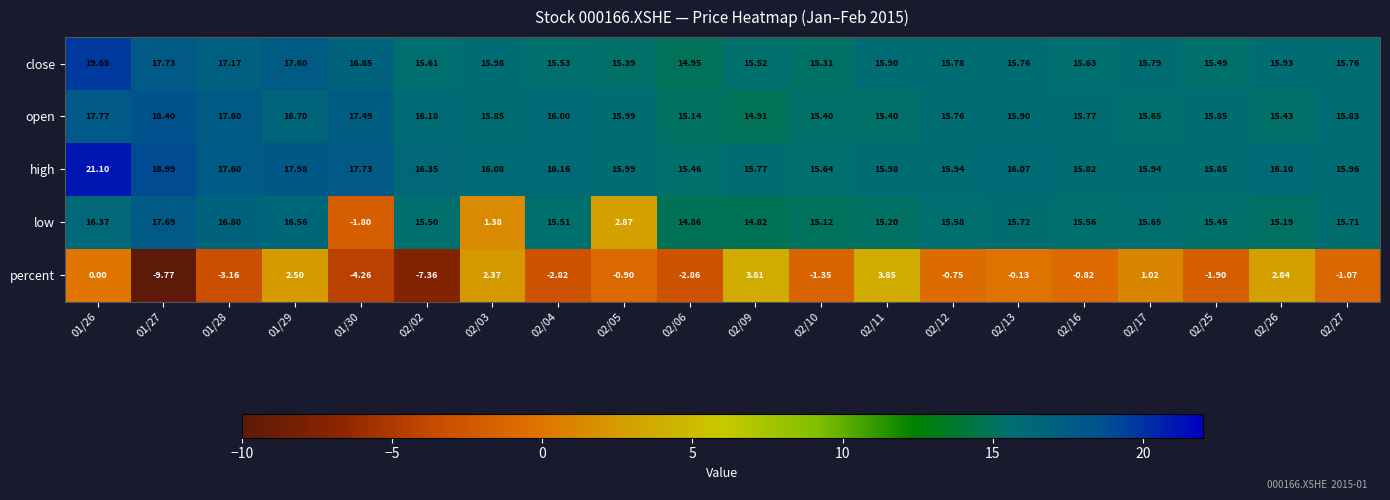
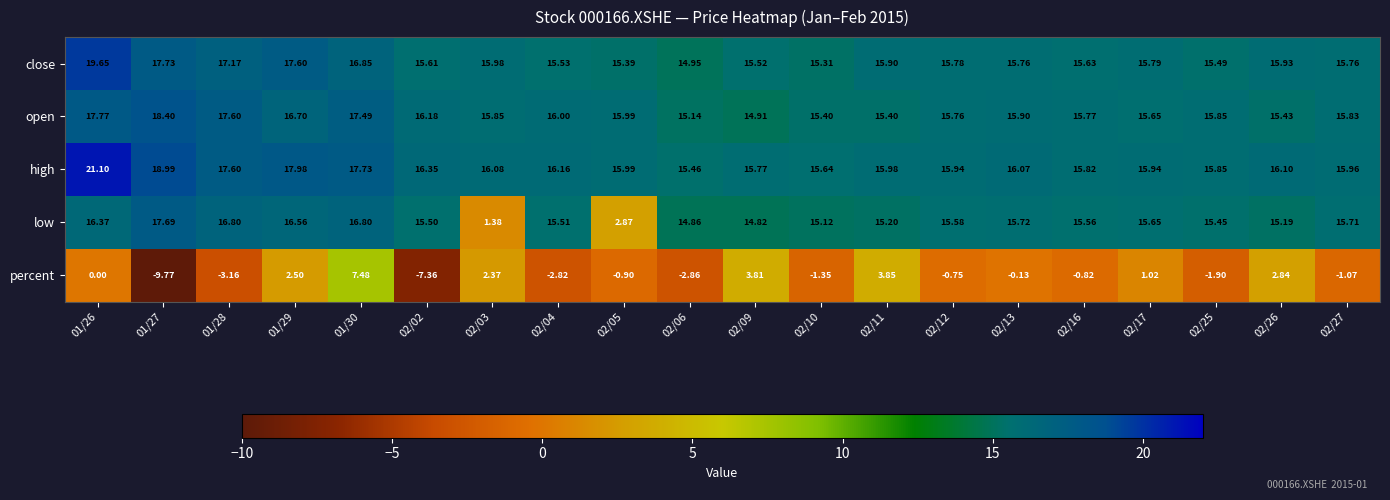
  {
    "close": {
      "01/26": 19.65,
      "01/27": 17.73,
      "01/28": 17.17,
      "01/29": 17.60,
      "01/30": 16.85,
      "02/02": 15.61,
      "02/03": 15.98,
      "02/04": 15.53,
      "02/05": 15.39,
      "02/06": 14.95,
      "02/09": 15.52,
      "02/10": 15.31,
      "02/11": 15.90,
      "02/12": 15.78,
      "02/13": 15.76,
      "02/16": 15.63,
      "02/17": 15.79,
      "02/25": 15.49,
      "02/26": 15.93,
      "02/27": 15.76
    },
    "open": {
      "01/26": 17.77,
      "01/27": 18.40,
      "01/28": 17.60,
      "01/29": 16.70,
      "01/30": 17.49,
      "02/02": 16.18,
      "02/03": 15.85,
      "02/04": 16.00,
      "02/05": 15.99,
      "02/06": 15.14,
      "02/09": 14.91,
      "02/10": 15.40,
      "02/11": 15.40,
      "02/12": 15.76,
      "02/13": 15.90,
      "02/16": 15.77,
      "02/17": 15.65,
      "02/25": 15.85,
      "02/26": 15.43,
      "02/27": 15.83
    },
    "high": {
      "01/26": 21.10,
      "01/27": 18.99,
      "01/28": 17.60,
      "01/29": 17.98,
      "01/30": 17.73,
      "02/02": 16.35,
      "02/03": 16.08,
      "02/04": 16.16,
      "02/05": 15.99,
      "02/06": 15.46,
      "02/09": 15.77,
      "02/10": 15.64,
      "02/11": 15.98,
      "02/12": 15.94,
      "02/13": 16.07,
      "02/16": 15.82,
      "02/17": 15.94,
      "02/25": 15.85,
      "02/26": 16.10,
      "02/27": 15.96
    },
    "low": {
      "01/26": 16.37,
      "01/27": 17.69,
      "01/28": 16.80,
      "01/29": 16.56,
-     "01/30": -1.80,
+     "01/30": 16.80,
      "02/02": 15.50,
      "02/03": 1.38,
      "02/04": 15.51,
      "02/05": 2.87,
      "02/06": 14.86,
      "02/09": 14.82,
      "02/10": 15.12,
      "02/11": 15.20,
      "02/12": 15.58,
      "02/13": 15.72,
      "02/16": 15.56,
      "02/17": 15.65,
      "02/25": 15.45,
      "02/26": 15.19,
      "02/27": 15.71
    },
    "percent": {
      "01/26": 0.00,
      "01/27": -9.77,
      "01/28": -3.16,
      "01/29": 2.50,
-     "01/30": -4.26,
+     "01/30": 7.48,
      "02/02": -7.36,
      "02/03": 2.37,
      "02/04": -2.82,
      "02/05": -0.90,
      "02/06": -2.86,
      "02/09": 3.81,
      "02/10": -1.35,
      "02/11": 3.85,
      "02/12": -0.75,
      "02/13": -0.13,
      "02/16": -0.82,
      "02/17": 1.02,
      "02/25": -1.90,
      "02/26": 2.84,
      "02/27": -1.07
    }
  }
